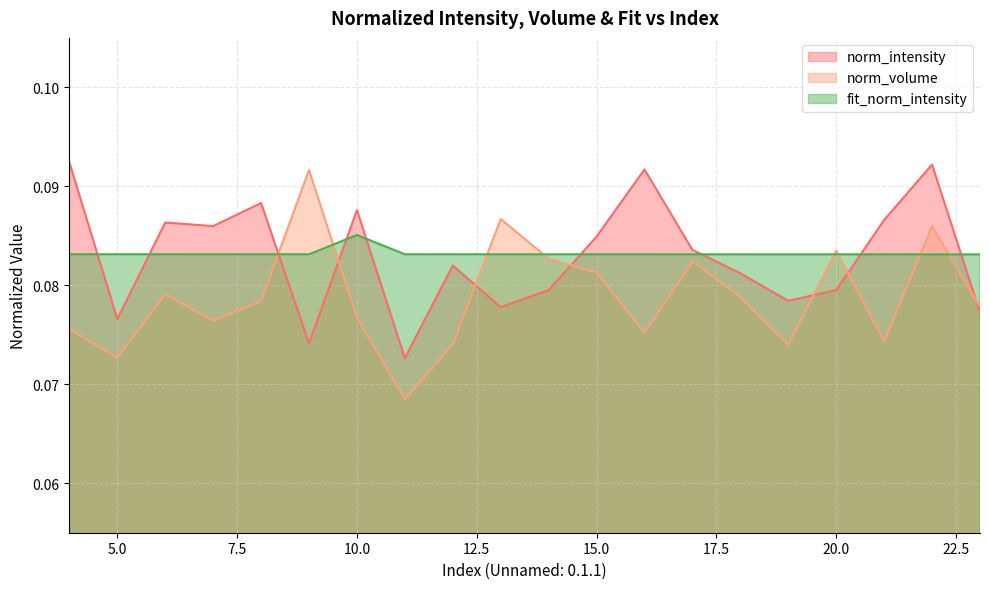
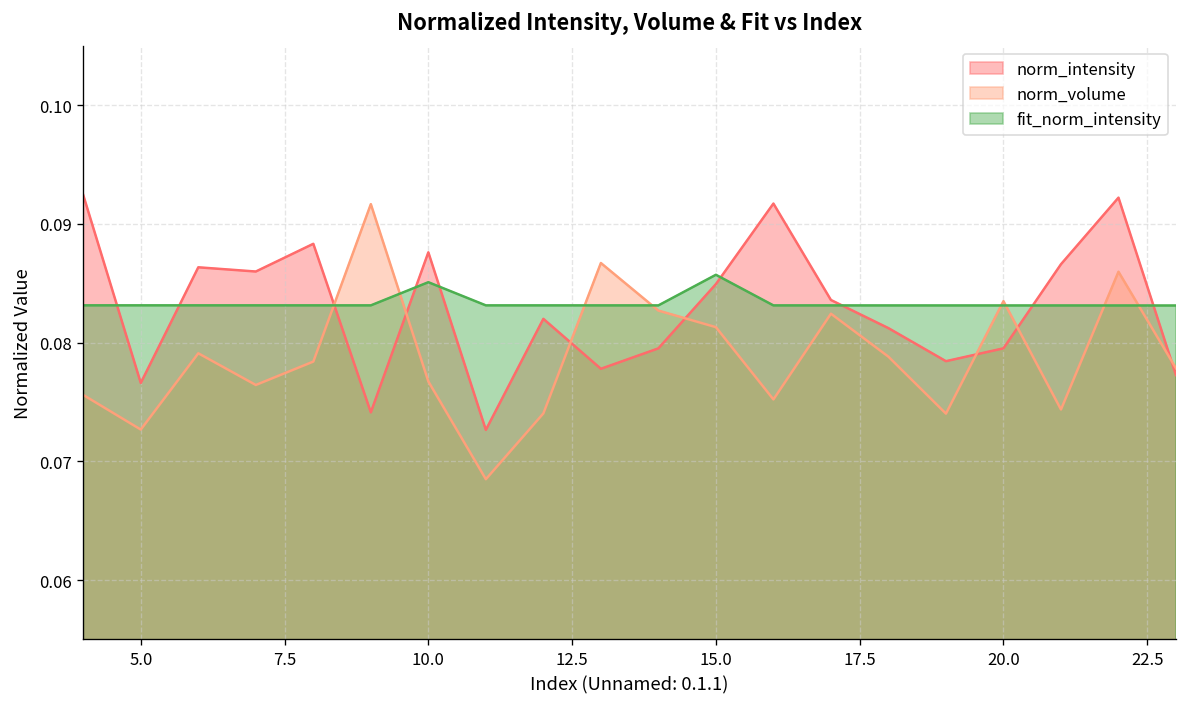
  {
    "fit_norm_intensity": {
      "5.0": 0.083,
      "10.0": 0.085,
-     "15.0": 0.083,
+     "15.0": 0.086,
      "20.0": 0.083
    }
  }
